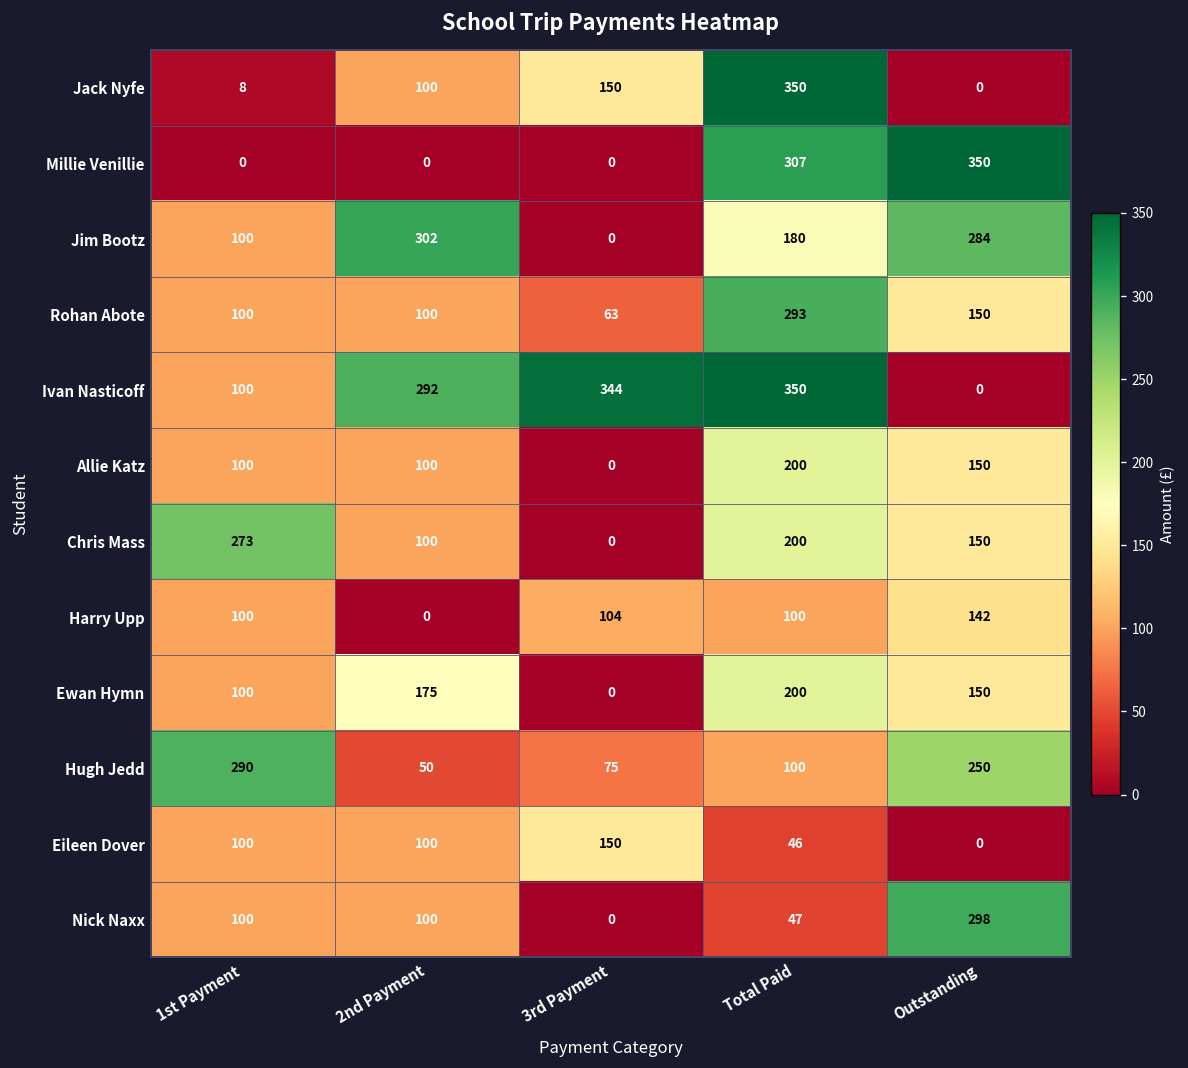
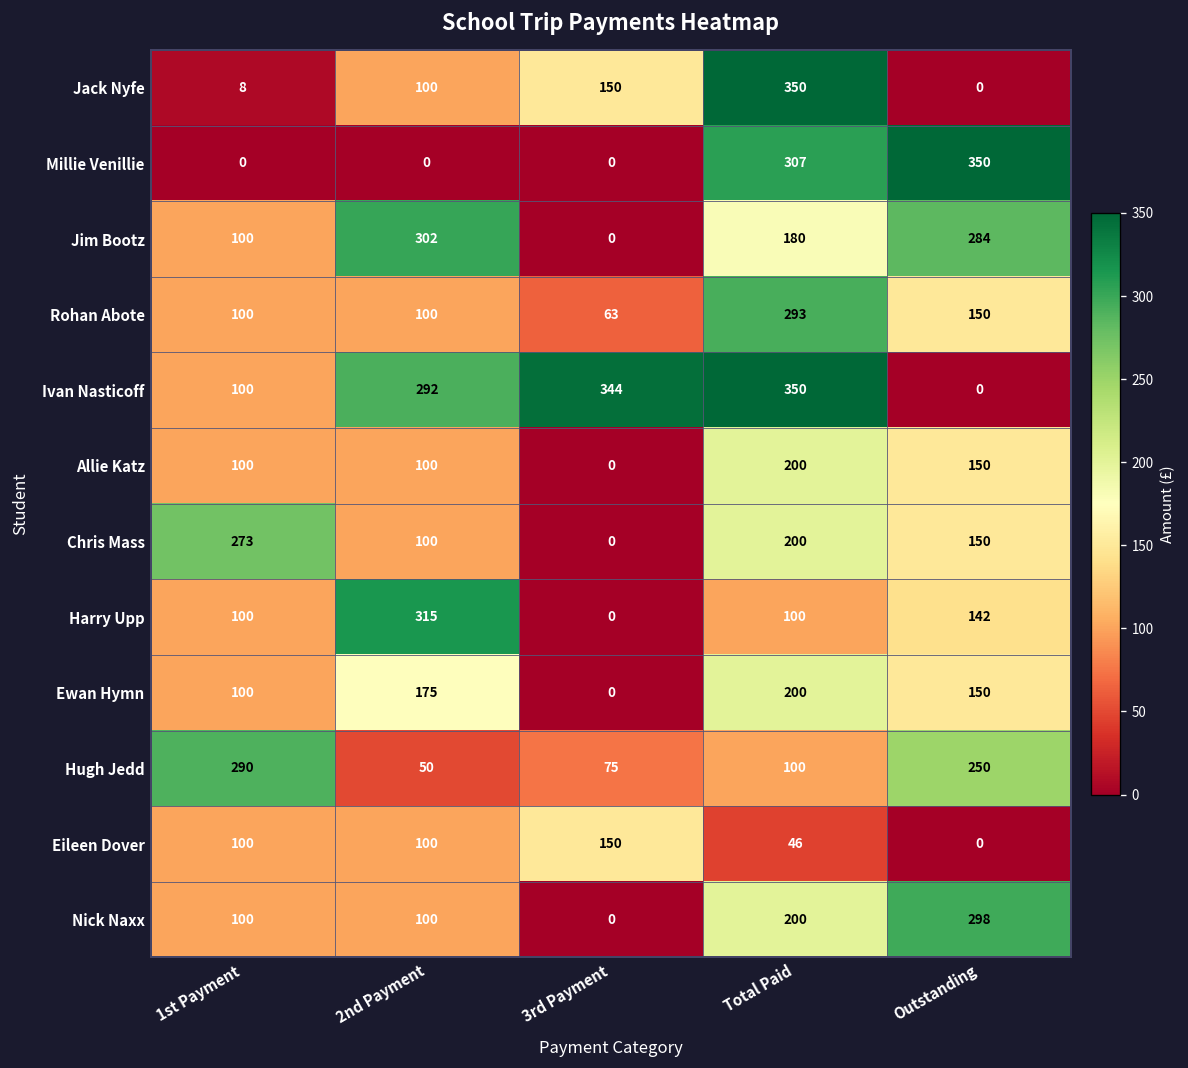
  {
    "Jack Nyfe": {
      "1st Payment": 8,
      "2nd Payment": 100,
      "3rd Payment": 150,
      "Total Paid": 350,
      "Outstanding": 0
    },
    "Millie Venillie": {
      "1st Payment": 0,
      "2nd Payment": 0,
      "3rd Payment": 0,
      "Total Paid": 307,
      "Outstanding": 350
    },
    "Jim Bootz": {
      "1st Payment": 100,
      "2nd Payment": 302,
      "3rd Payment": 0,
      "Total Paid": 180,
      "Outstanding": 284
    },
    "Rohan Abote": {
      "1st Payment": 100,
      "2nd Payment": 100,
      "3rd Payment": 63,
      "Total Paid": 293,
      "Outstanding": 150
    },
    "Ivan Nasticoff": {
      "1st Payment": 100,
      "2nd Payment": 292,
      "3rd Payment": 344,
      "Total Paid": 350,
      "Outstanding": 0
    },
    "Allie Katz": {
      "1st Payment": 100,
      "2nd Payment": 100,
      "3rd Payment": 0,
      "Total Paid": 200,
      "Outstanding": 150
    },
    "Chris Mass": {
      "1st Payment": 273,
      "2nd Payment": 100,
      "3rd Payment": 0,
      "Total Paid": 200,
      "Outstanding": 150
    },
    "Harry Upp": {
      "1st Payment": 100,
-     "2nd Payment": 0,
-     "3rd Payment": 104,
+     "2nd Payment": 315,
+     "3rd Payment": 0,
      "Total Paid": 100,
      "Outstanding": 142
    },
    "Ewan Hymn": {
      "1st Payment": 100,
      "2nd Payment": 175,
      "3rd Payment": 0,
      "Total Paid": 200,
      "Outstanding": 150
    },
    "Hugh Jedd": {
      "1st Payment": 290,
      "2nd Payment": 50,
      "3rd Payment": 75,
      "Total Paid": 100,
      "Outstanding": 250
    },
    "Eileen Dover": {
      "1st Payment": 100,
      "2nd Payment": 100,
      "3rd Payment": 150,
      "Total Paid": 46,
      "Outstanding": 0
    },
    "Nick Naxx": {
      "1st Payment": 100,
      "2nd Payment": 100,
      "3rd Payment": 0,
-     "Total Paid": 47,
+     "Total Paid": 200,
      "Outstanding": 298
    }
  }
